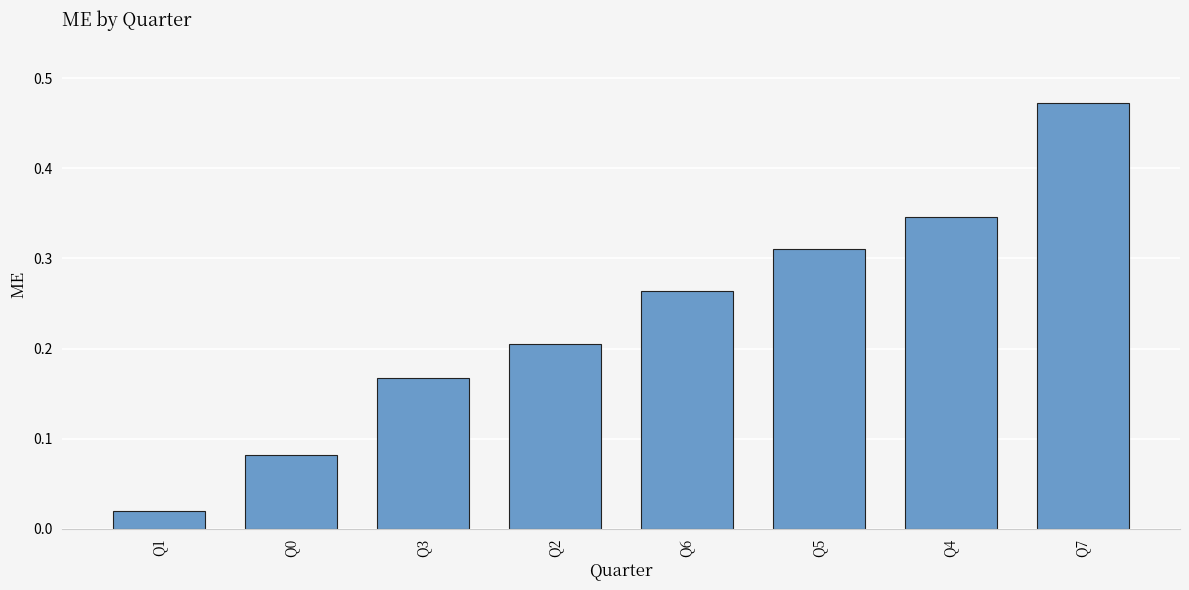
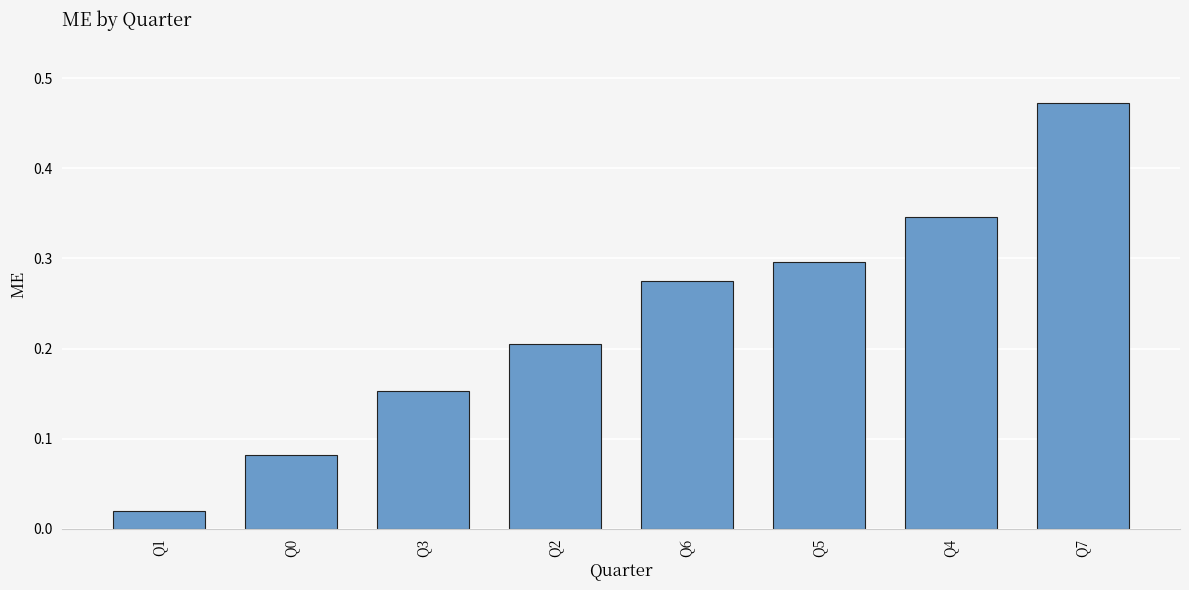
  {
    "Q1": 0.02,
    "Q0": 0.08,
-   "Q3": 0.17,
+   "Q3": 0.15,
    "Q2": 0.20,
-   "Q6": 0.26,
-   "Q5": 0.31,
+   "Q6": 0.28,
+   "Q5": 0.30,
    "Q4": 0.35,
    "Q7": 0.47
  }
